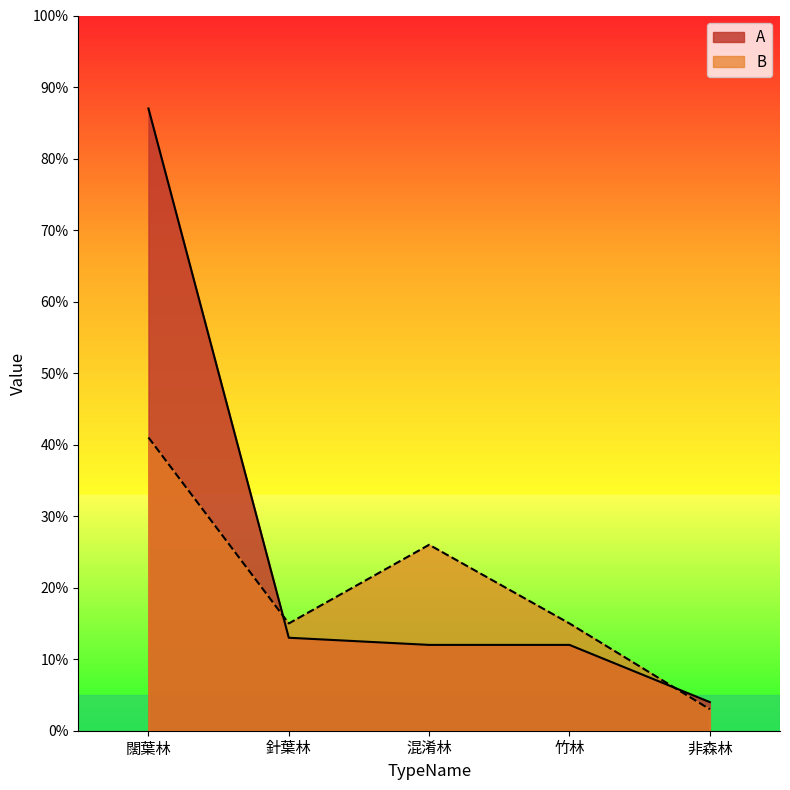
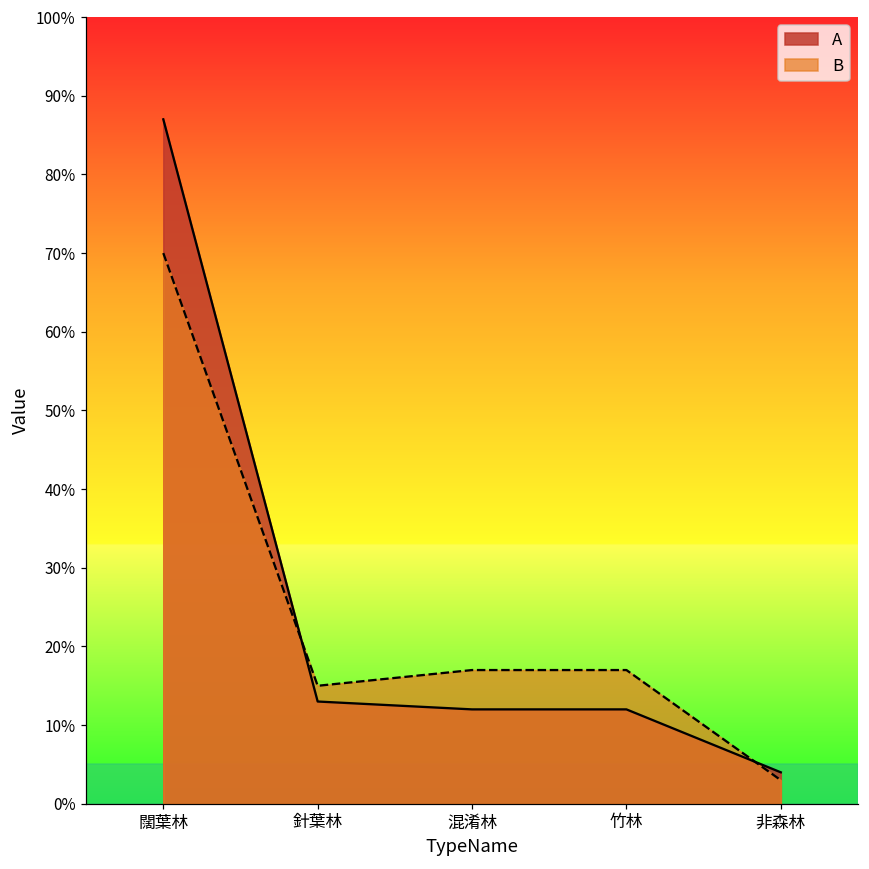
  {
    "A": {
      "闊葉林": "87%",
      "針葉林": "13%",
      "混淆林": "12%",
      "竹林": "12%"
    },
    "B": {
-     "闊葉林": "41%",
+     "闊葉林": "70%",
      "針葉林": "15%",
-     "混淆林": "26%",
-     "竹林": "15%"
+     "混淆林": "17%",
+     "竹林": "17%"
    }
  }
